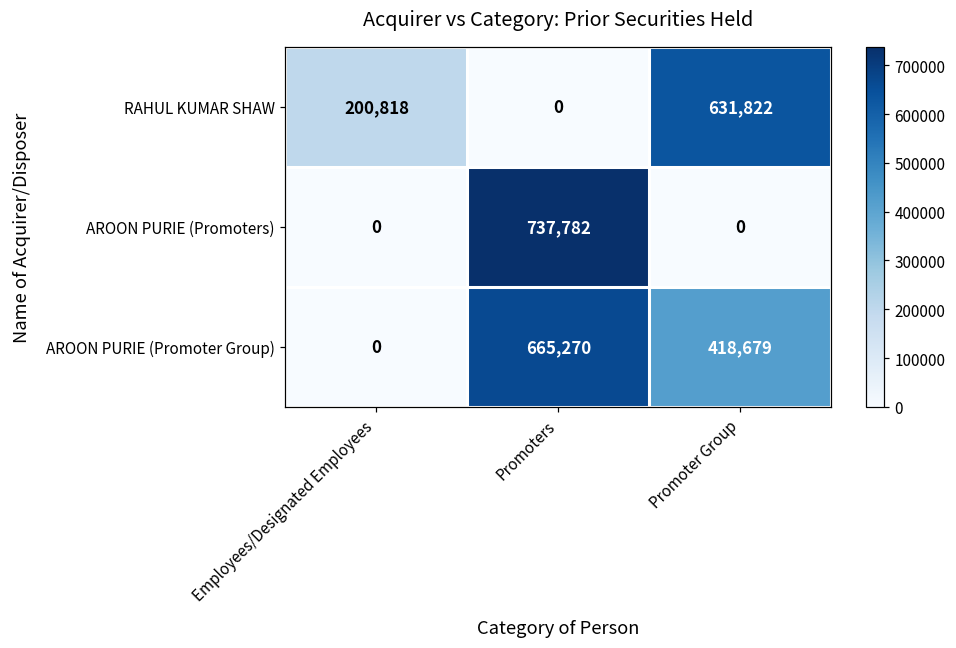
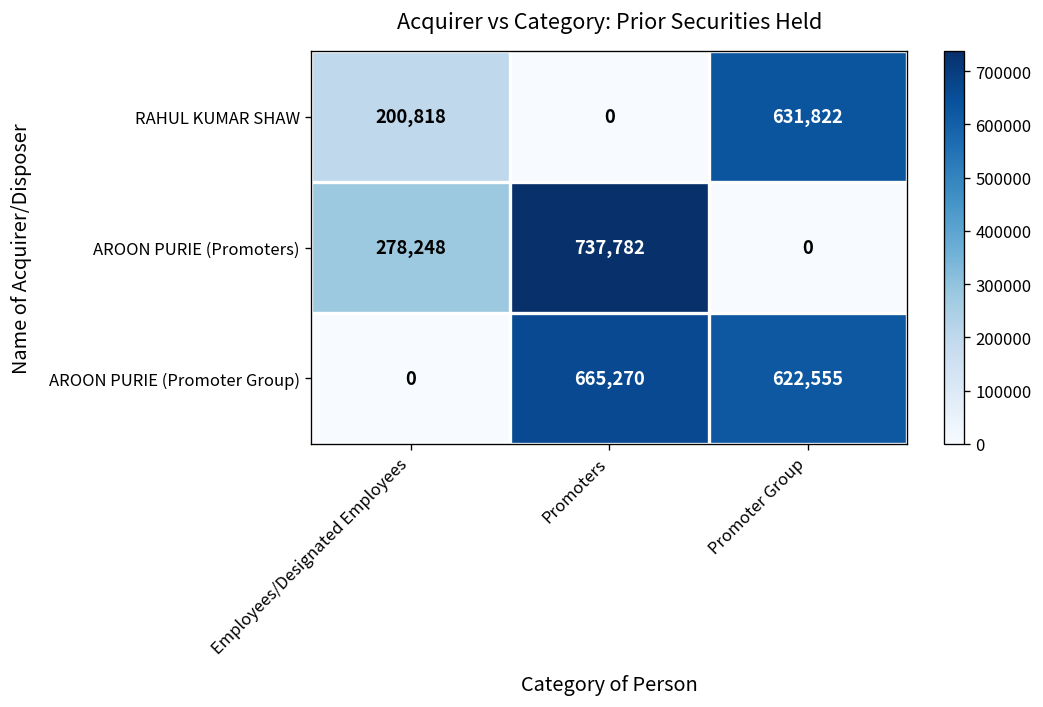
  {
    "RAHUL KUMAR SHAW": {
      "Employees/Designated Employees": "200,818",
      "Promoters": "0",
      "Promoter Group": "631,822"
    },
    "AROON PURIE (Promoters)": {
-     "Employees/Designated Employees": "0",
+     "Employees/Designated Employees": "278,248",
      "Promoters": "737,782",
      "Promoter Group": "0"
    },
    "AROON PURIE (Promoter Group)": {
      "Employees/Designated Employees": "0",
      "Promoters": "665,270",
-     "Promoter Group": "418,679"
+     "Promoter Group": "622,555"
    }
  }
